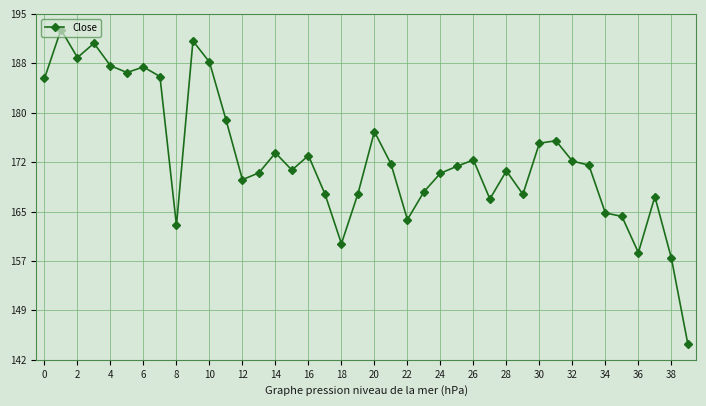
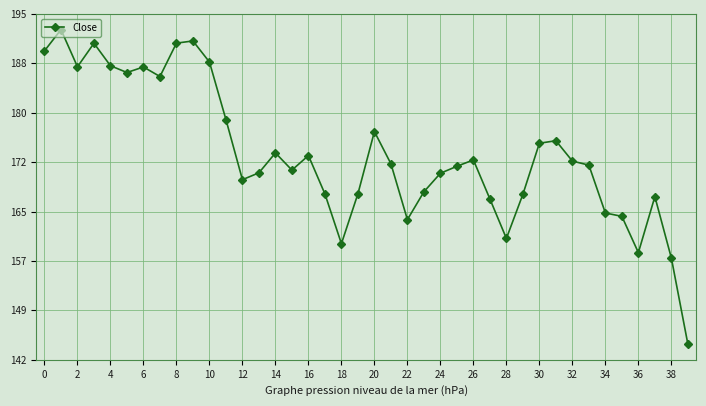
  {
-   "0": 185,
-   "2": 188,
+   "0": 190,
+   "2": 187,
    "4": 187,
    "6": 187,
-   "8": 162,
+   "8": 191,
    "10": 188,
    "12": 170,
    "14": 174,
    "16": 173,
    "18": 160,
    "20": 177,
    "22": 163,
    "24": 171,
    "26": 173,
-   "28": 171,
+   "28": 160,
    "30": 175,
    "32": 172,
    "34": 164,
    "36": 158,
    "38": 157
  }
